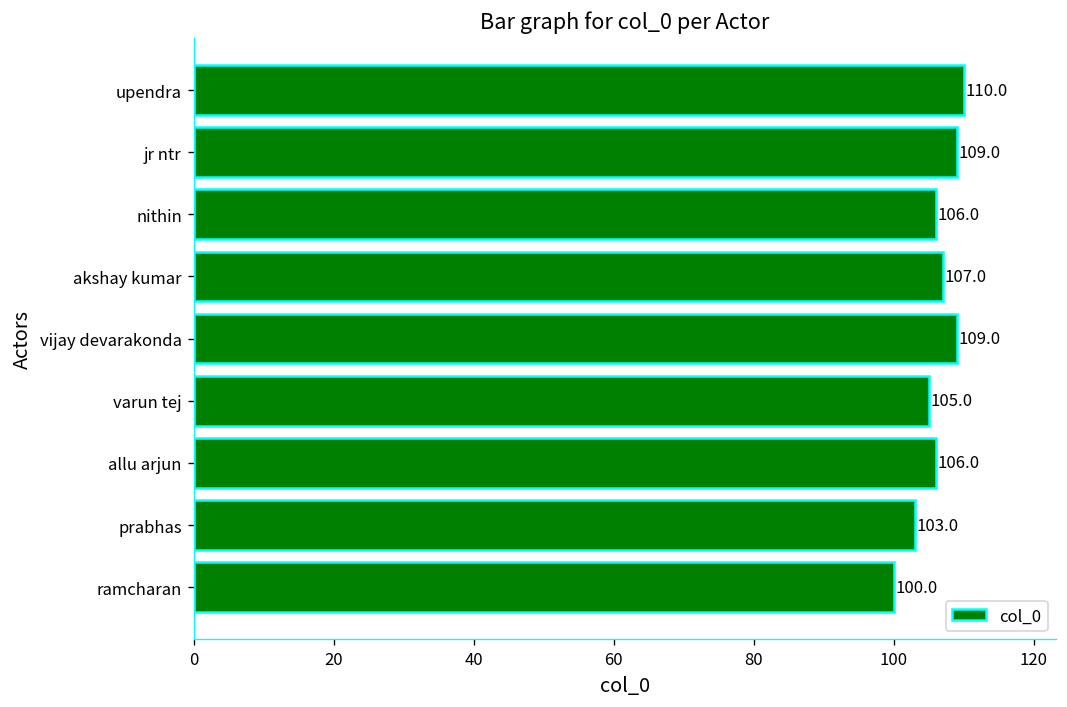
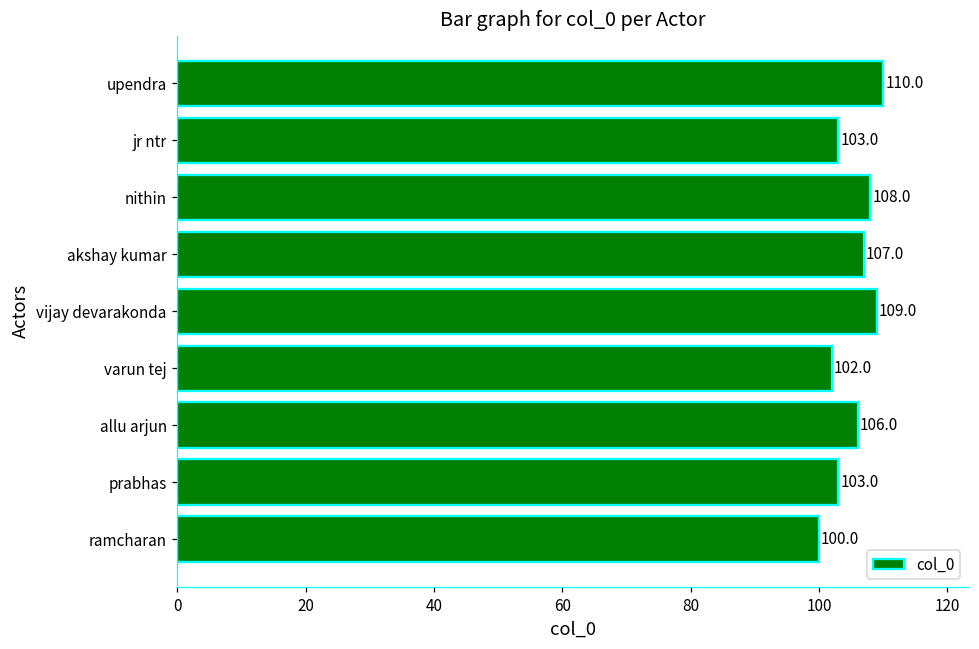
  {
    "upendra": 110.0,
-   "jr ntr": 109.0,
-   "nithin": 106.0,
+   "jr ntr": 103.0,
+   "nithin": 108.0,
    "akshay kumar": 107.0,
    "vijay devarakonda": 109.0,
-   "varun tej": 105.0,
+   "varun tej": 102.0,
    "allu arjun": 106.0,
    "prabhas": 103.0,
    "ramcharan": 100.0
  }
